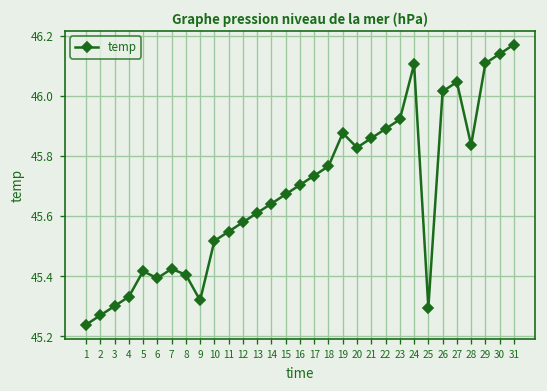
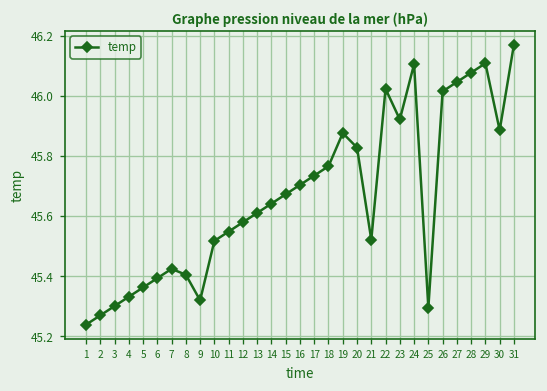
  {
    "1": 45.24,
    "2": 45.27,
    "3": 45.30,
    "4": 45.33,
-   "5": 45.42,
+   "5": 45.36,
    "6": 45.39,
    "7": 45.42,
    "8": 45.40,
    "9": 45.32,
    "10": 45.52,
    "11": 45.55,
    "12": 45.58,
    "13": 45.61,
    "14": 45.64,
    "15": 45.67,
    "16": 45.70,
    "17": 45.73,
    "18": 45.77,
    "19": 45.88,
    "20": 45.83,
-   "21": 45.86,
-   "22": 45.89,
+   "21": 45.52,
+   "22": 46.02,
    "23": 45.92,
    "24": 46.10,
    "25": 45.29,
    "26": 46.01,
    "27": 46.05,
-   "28": 45.84,
+   "28": 46.08,
    "29": 46.11,
-   "30": 46.14,
+   "30": 45.89,
    "31": 46.17
  }
